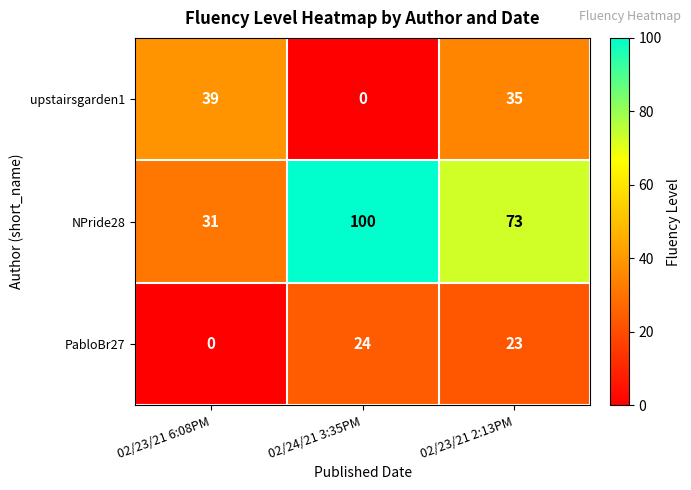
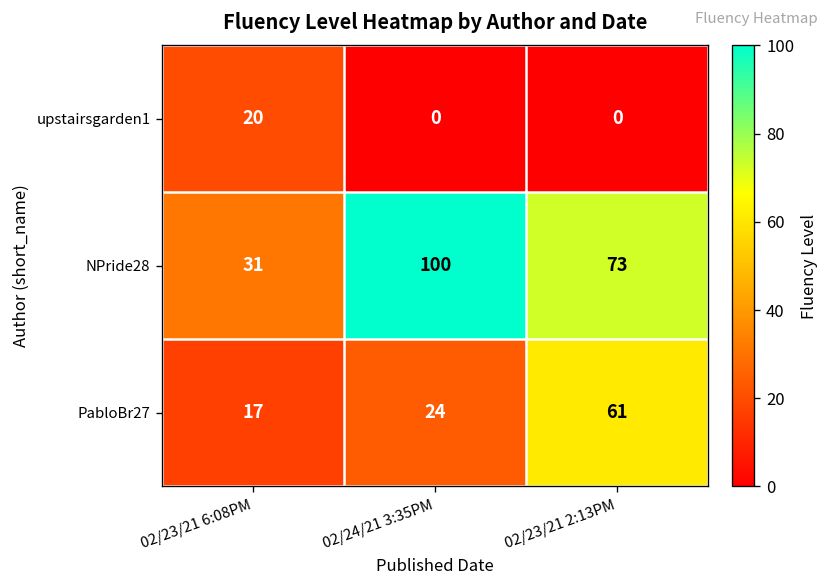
  {
    "upstairsgarden1": {
-     "02/23/21 6:08PM": 39,
+     "02/23/21 6:08PM": 20,
      "02/24/21 3:35PM": 0,
-     "02/23/21 2:13PM": 35
+     "02/23/21 2:13PM": 0
    },
    "NPride28": {
      "02/23/21 6:08PM": 31,
      "02/24/21 3:35PM": 100,
      "02/23/21 2:13PM": 73
    },
    "PabloBr27": {
-     "02/23/21 6:08PM": 0,
+     "02/23/21 6:08PM": 17,
      "02/24/21 3:35PM": 24,
-     "02/23/21 2:13PM": 23
+     "02/23/21 2:13PM": 61
    }
  }
